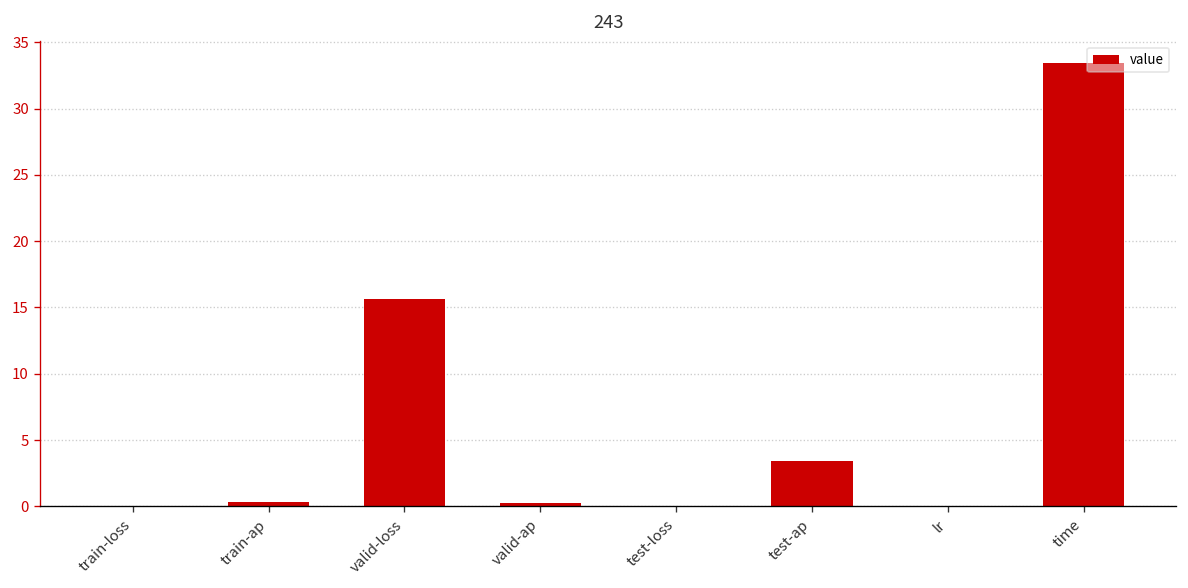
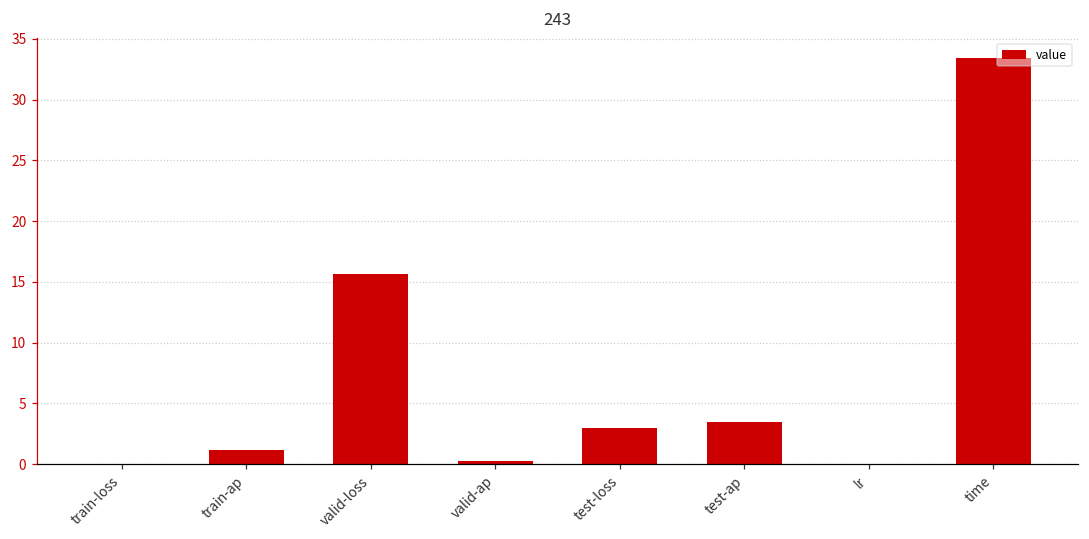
  {
-   "train-ap": 0.3,
+   "train-ap": 1.2,
    "valid-loss": 15.6,
    "valid-ap": 0.2,
-   "test-loss": 0.0,
+   "test-loss": 3.0,
    "test-ap": 3.4,
    "time": 33.4
  }
